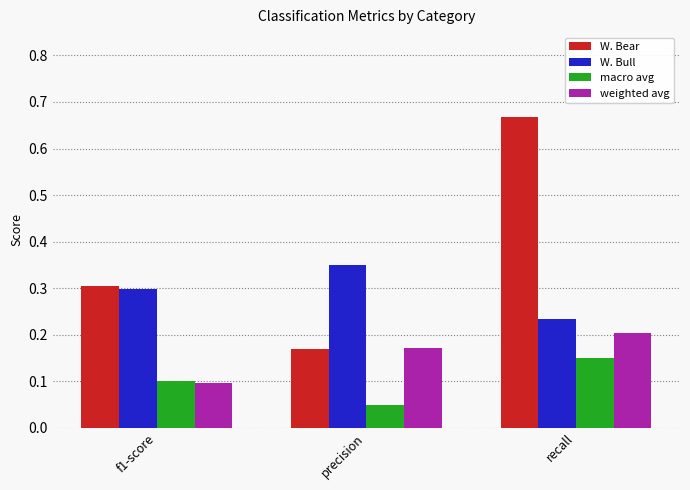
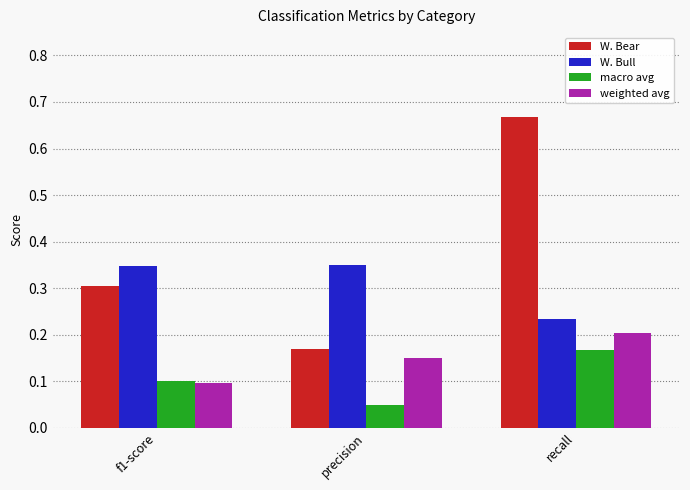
  {
    "W. Bear": {
      "f1-score": 0.31,
      "precision": 0.17,
      "recall": 0.67
    },
    "W. Bull": {
-     "f1-score": 0.30,
+     "f1-score": 0.35,
      "precision": 0.35,
      "recall": 0.23
    },
    "macro avg": {
      "f1-score": 0.10,
      "precision": 0.05,
-     "recall": 0.15
+     "recall": 0.17
    },
    "weighted avg": {
      "f1-score": 0.10,
-     "precision": 0.17,
+     "precision": 0.15,
      "recall": 0.20
    }
  }
